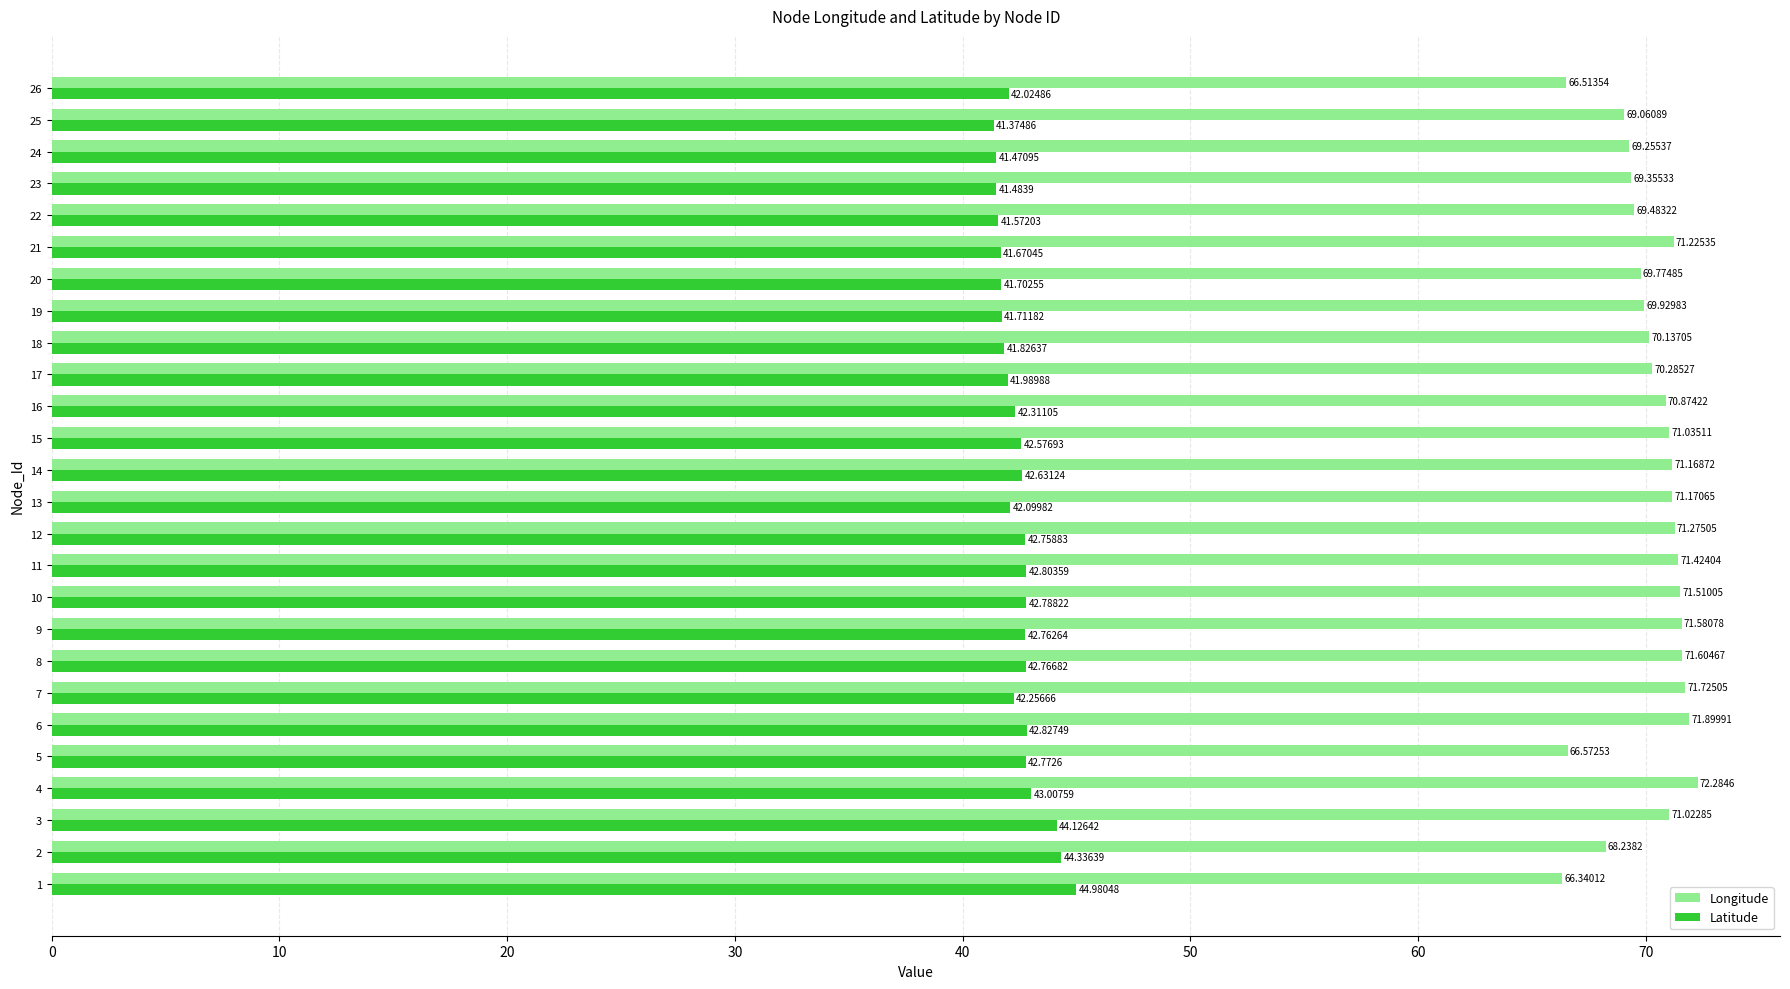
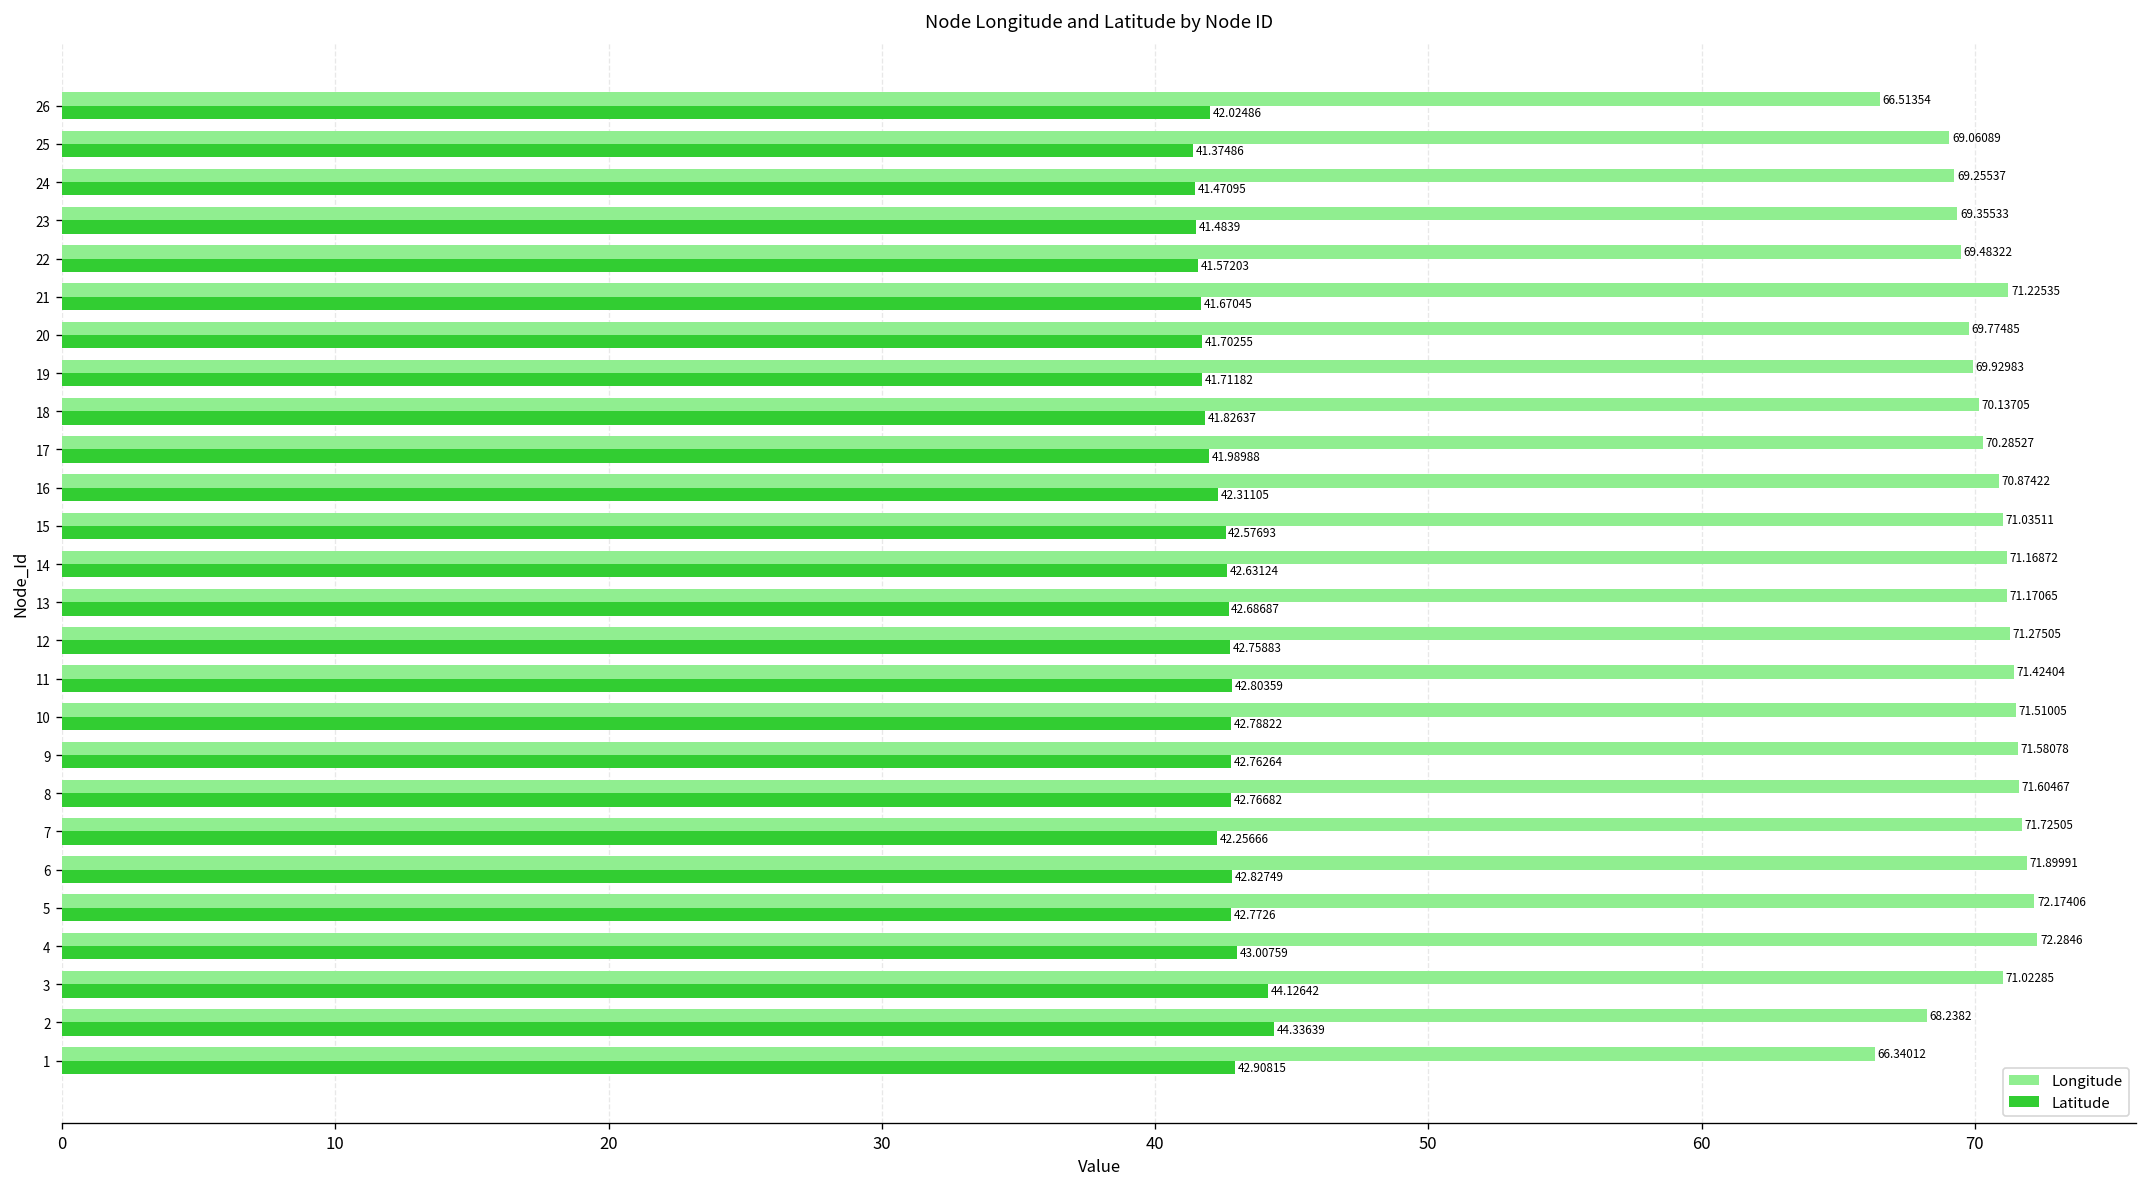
  {
    "Longitude": {
      "26": 66.51354,
      "25": 69.06089,
      "24": 69.25537,
      "23": 69.35533,
      "22": 69.48322,
      "21": 71.22535,
      "20": 69.77485,
      "19": 69.92983,
      "18": 70.13705,
      "17": 70.28527,
      "16": 70.87422,
      "15": 71.03511,
      "14": 71.16872,
      "13": 71.17065,
      "12": 71.27505,
      "11": 71.42404,
      "10": 71.51005,
      "9": 71.58078,
      "8": 71.60467,
      "7": 71.72505,
      "6": 71.89991,
-     "5": 66.57253,
+     "5": 72.17406,
      "4": 72.2846,
      "3": 71.02285,
      "2": 68.2382,
      "1": 66.34012
    },
    "Latitude": {
      "26": 42.02486,
      "25": 41.37486,
      "24": 41.47095,
      "23": 41.4839,
      "22": 41.57203,
      "21": 41.67045,
      "20": 41.70255,
      "19": 41.71182,
      "18": 41.82637,
      "17": 41.98988,
      "16": 42.31105,
      "15": 42.57693,
      "14": 42.63124,
-     "13": 42.09982,
+     "13": 42.68687,
      "12": 42.75883,
      "11": 42.80359,
      "10": 42.78822,
      "9": 42.76264,
      "8": 42.76682,
      "7": 42.25666,
      "6": 42.82749,
      "5": 42.7726,
      "4": 43.00759,
      "3": 44.12642,
      "2": 44.33639,
-     "1": 44.98048
+     "1": 42.90815
    }
  }
